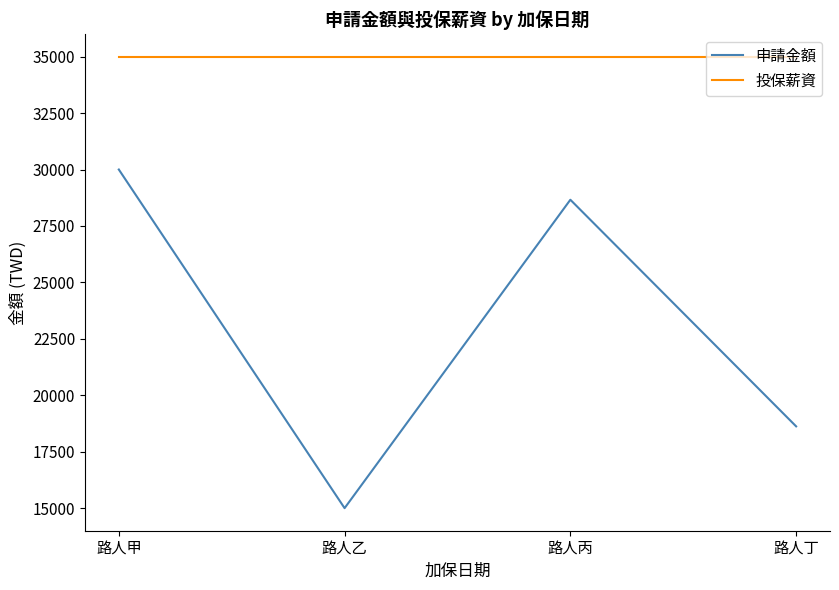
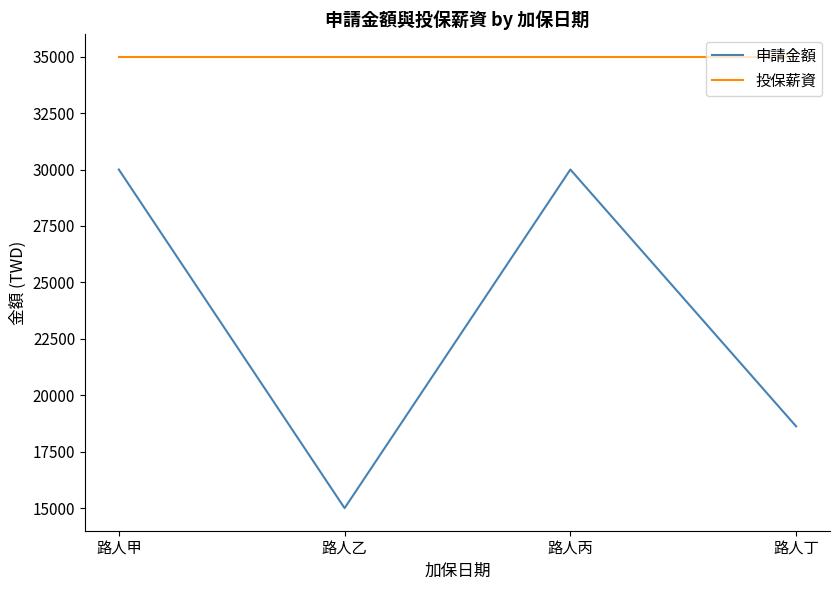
  {
    "申請金額": {
      "路人甲": 30000,
      "路人乙": 15000,
-     "路人丙": 28700,
+     "路人丙": 30000,
      "路人丁": 18600
    },
    "投保薪資": {
      "路人甲": 35000,
      "路人乙": 35000,
      "路人丙": 35000
    }
  }
